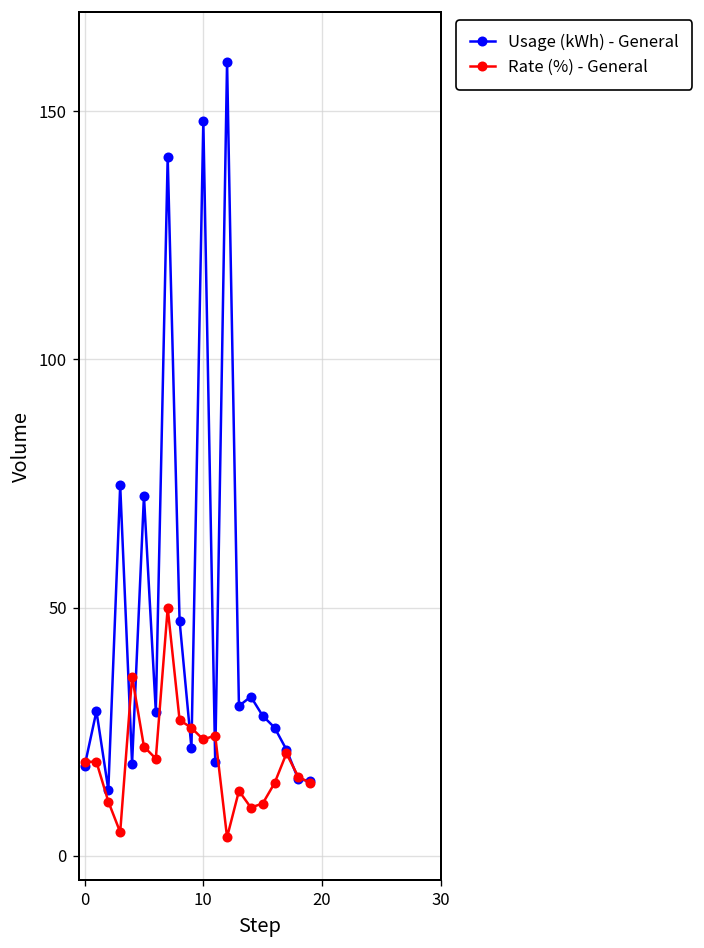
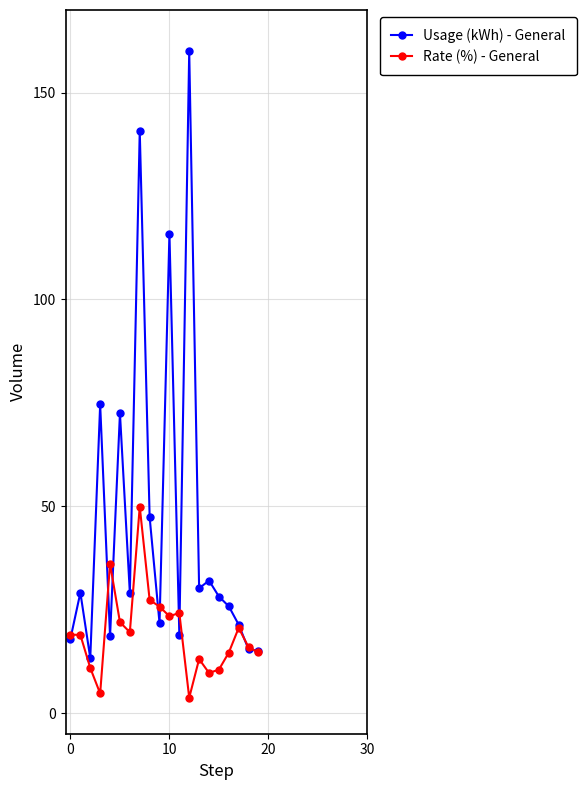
  {
    "Usage (kWh) - General": {
      "0": 18,
-     "10": 148
+     "10": 116
    },
    "Rate (%) - General": {
      "0": 19,
      "10": 23
    }
  }
